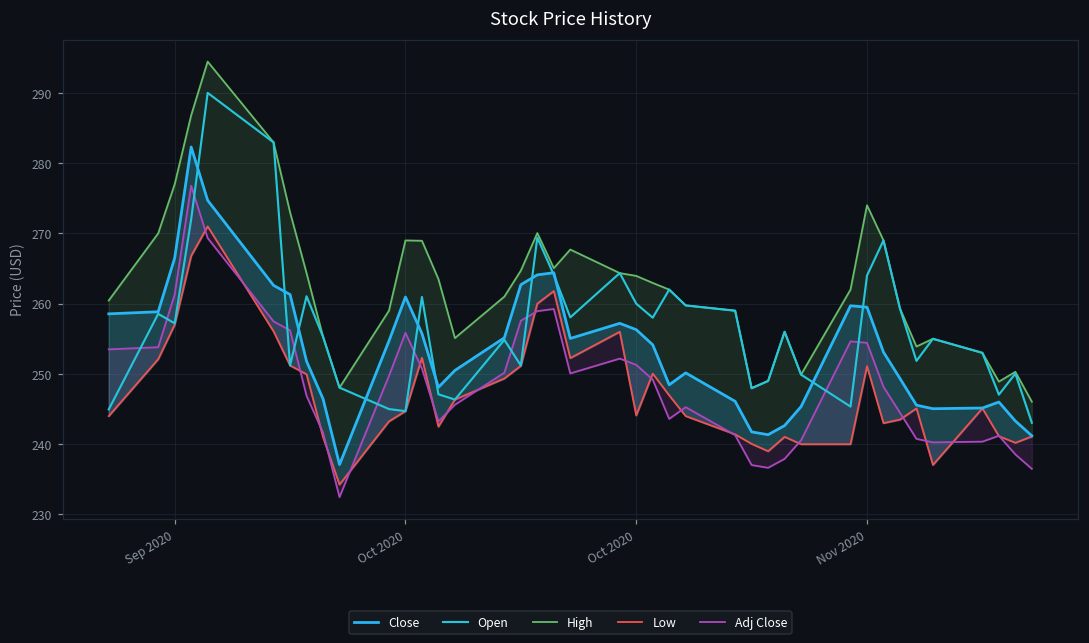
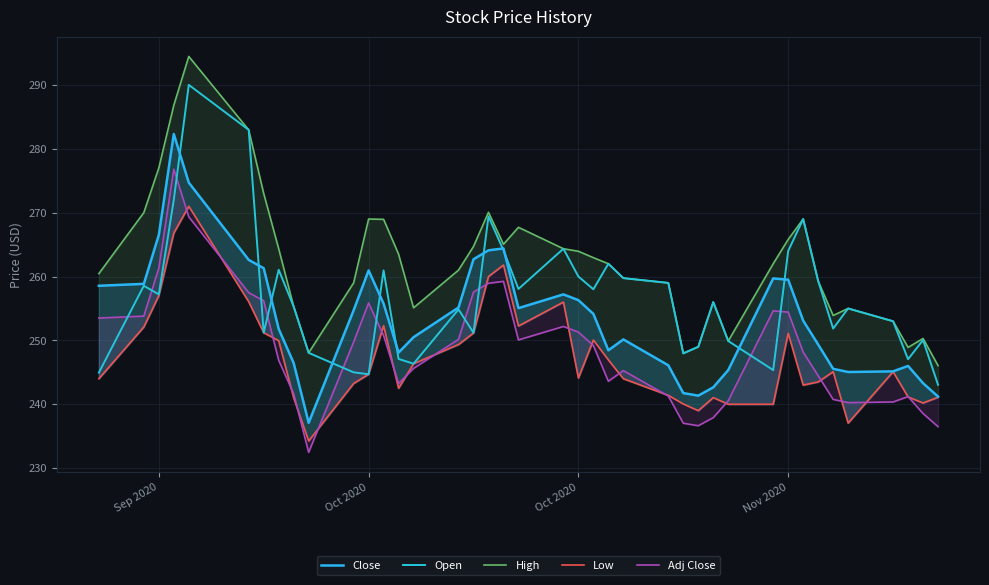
  {
    "High": {
      "Sep 2020": 277,
-     "Nov 2020": 274
+     "Nov 2020": 266
    },
    "Low": {
      "Nov 2020": 251
    }
  }
